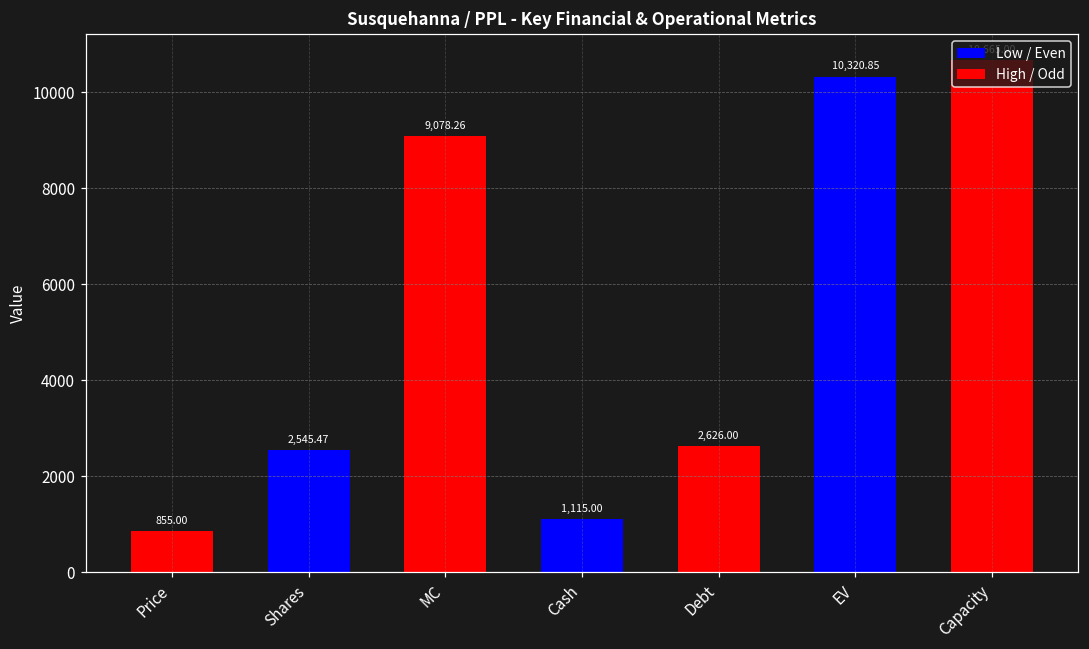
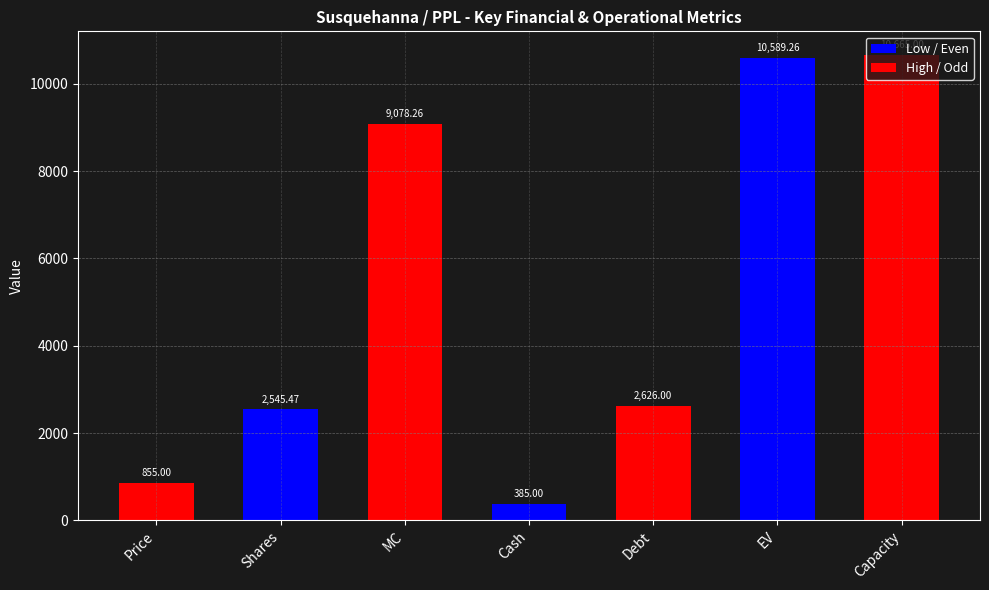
  {
    "Price": "855.00",
    "Shares": "2,545.47",
    "MC": "9,078.26",
-   "Cash": "1,115.00",
+   "Cash": "385.00",
    "Debt": "2,626.00",
-   "EV": "10,320.85"
+   "EV": "10,589.26"
  }
